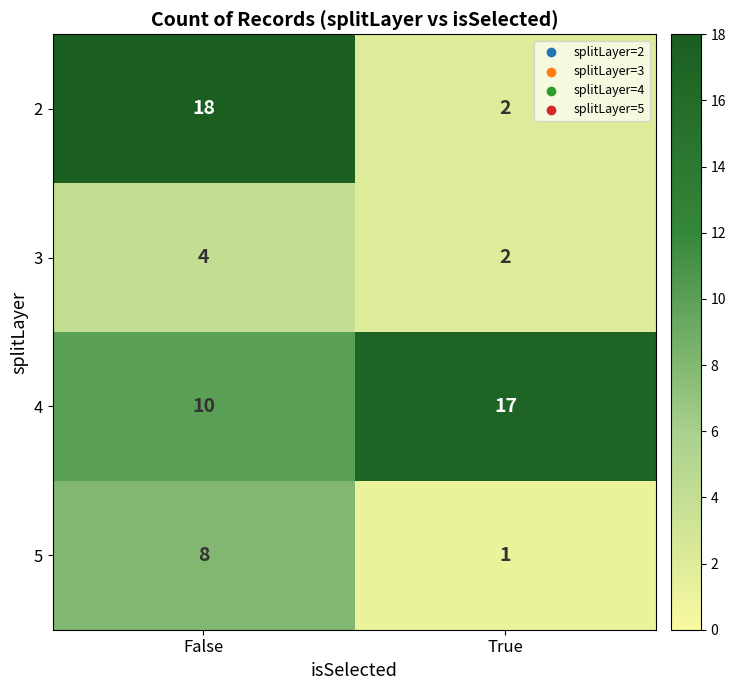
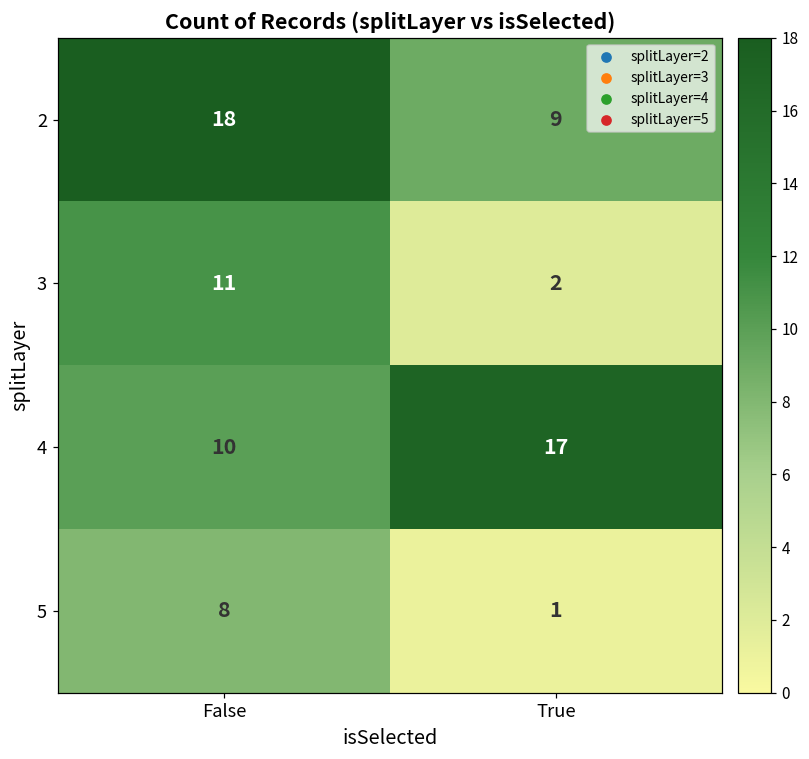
  {
    "2": {
      "False": 18,
-     "True": 2
+     "True": 9
    },
    "3": {
-     "False": 4,
+     "False": 11,
      "True": 2
    },
    "4": {
      "False": 10,
      "True": 17
    },
    "5": {
      "False": 8,
      "True": 1
    }
  }
